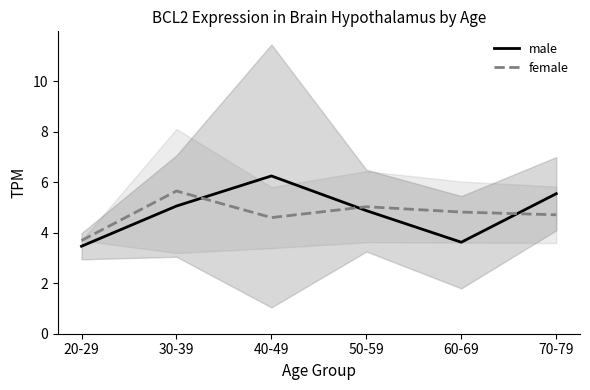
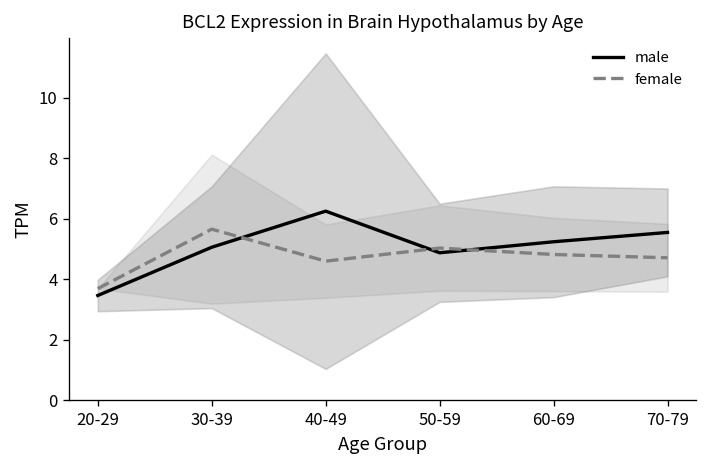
  {
    "male": {
      "20-29": 3.5,
      "30-39": 5.1,
      "40-49": 6.3,
      "50-59": 4.9,
-     "60-69": 3.6,
+     "60-69": 5.2,
      "70-79": 5.5
    }
  }
